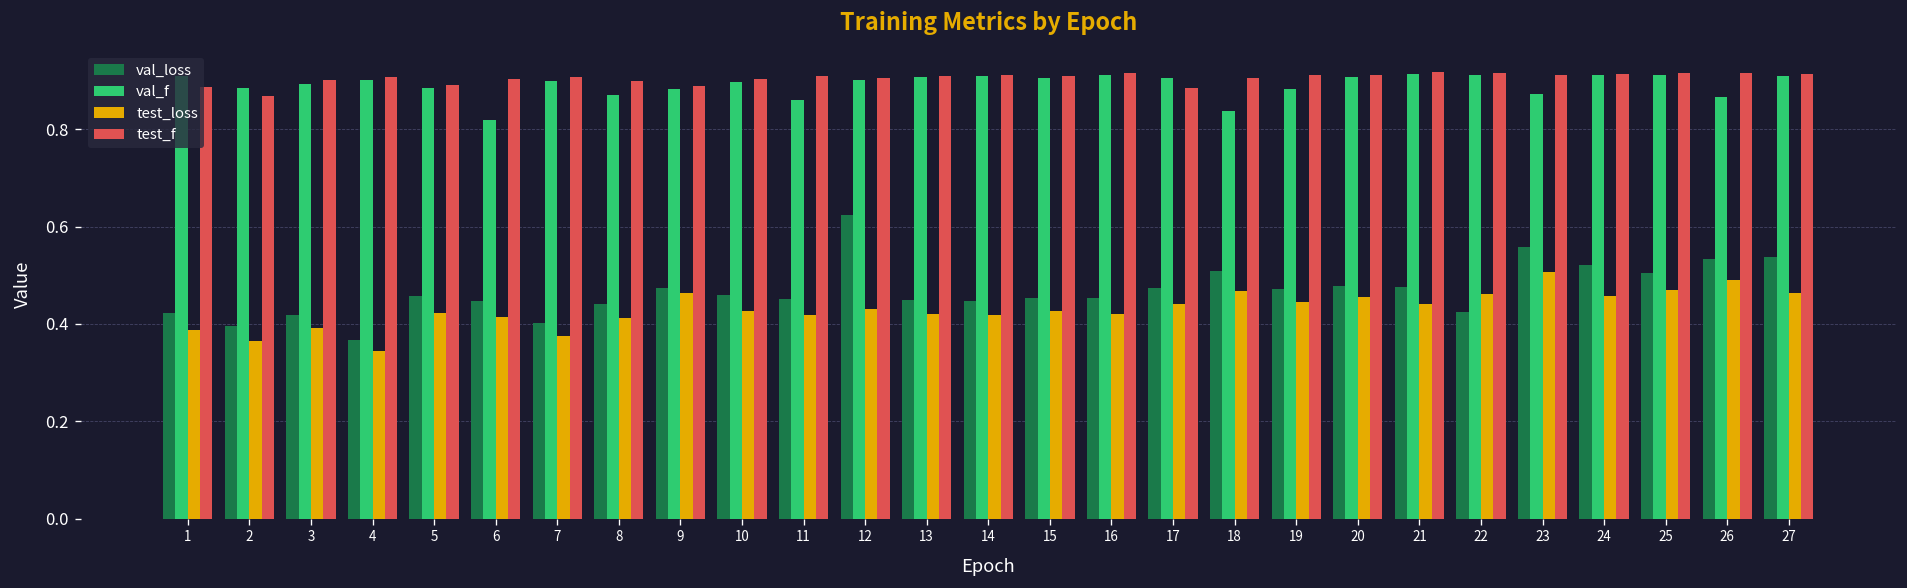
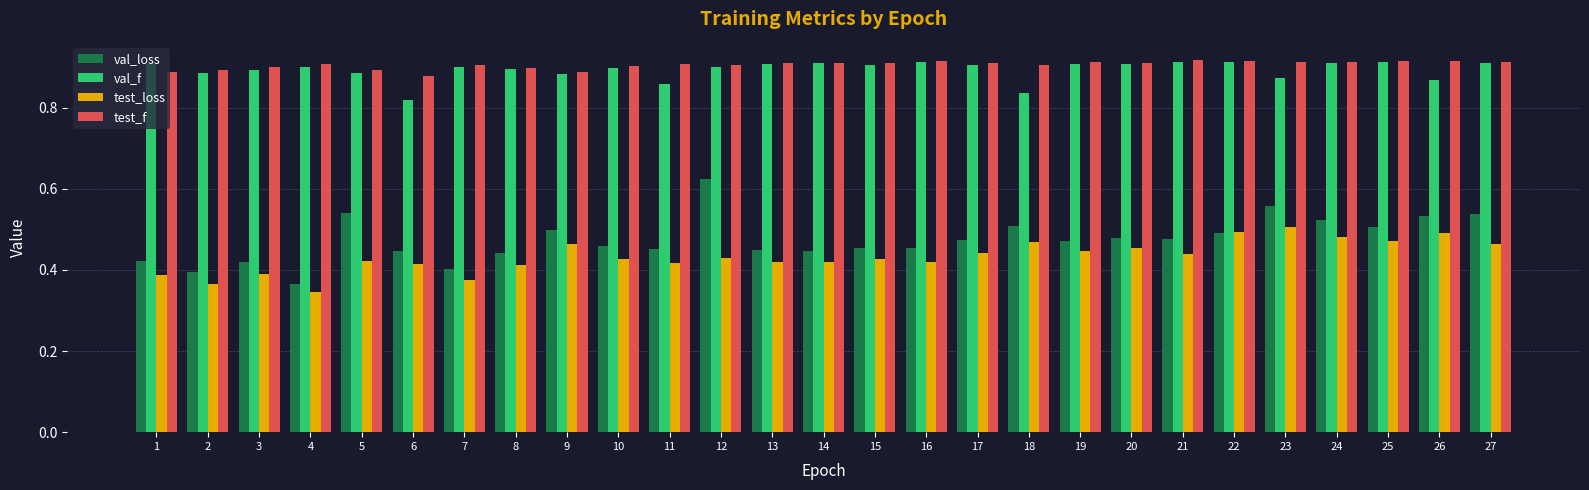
  {
    "val_loss": {
      "1": 0.42,
      "2": 0.40,
      "3": 0.42,
      "4": 0.37,
-     "5": 0.46,
+     "5": 0.54,
      "6": 0.45,
      "7": 0.40,
      "8": 0.44,
-     "9": 0.47,
+     "9": 0.50,
      "10": 0.46,
      "11": 0.45,
      "12": 0.62,
      "13": 0.45,
      "14": 0.45,
      "15": 0.45,
      "16": 0.45,
      "17": 0.47,
      "18": 0.51,
      "19": 0.47,
      "20": 0.48,
      "21": 0.48,
-     "22": 0.42,
+     "22": 0.49,
      "23": 0.56,
      "24": 0.52,
      "25": 0.51,
      "26": 0.53,
      "27": 0.54
    },
    "val_f": {
      "2": 0.88,
      "3": 0.89,
      "4": 0.90,
      "5": 0.89,
      "6": 0.82,
      "7": 0.90,
-     "8": 0.87,
+     "8": 0.89,
      "9": 0.88,
      "10": 0.90,
      "11": 0.86,
      "12": 0.90,
      "13": 0.91,
      "14": 0.91,
      "15": 0.91,
      "16": 0.91,
      "17": 0.91,
      "18": 0.84,
-     "19": 0.88,
+     "19": 0.91,
      "20": 0.91,
      "21": 0.91,
      "22": 0.91,
      "23": 0.87,
      "24": 0.91,
      "25": 0.91,
      "26": 0.87,
      "27": 0.91
    },
    "test_loss": {
      "1": 0.39,
      "2": 0.37,
      "3": 0.39,
      "4": 0.35,
      "5": 0.42,
      "6": 0.41,
      "7": 0.38,
      "8": 0.41,
      "9": 0.46,
      "10": 0.43,
      "11": 0.42,
      "12": 0.43,
      "13": 0.42,
      "14": 0.42,
      "15": 0.43,
      "16": 0.42,
      "17": 0.44,
      "18": 0.47,
      "19": 0.45,
      "20": 0.46,
      "21": 0.44,
-     "22": 0.46,
+     "22": 0.49,
      "23": 0.51,
-     "24": 0.46,
+     "24": 0.48,
      "25": 0.47,
      "26": 0.49,
      "27": 0.46
    },
    "test_f": {
      "1": 0.89,
-     "2": 0.87,
+     "2": 0.89,
      "3": 0.90,
      "4": 0.91,
      "5": 0.89,
-     "6": 0.90,
+     "6": 0.88,
      "7": 0.91,
      "8": 0.90,
      "9": 0.89,
      "10": 0.90,
      "11": 0.91,
      "12": 0.91,
      "13": 0.91,
      "14": 0.91,
      "15": 0.91,
      "16": 0.92,
-     "17": 0.88,
+     "17": 0.91,
      "18": 0.91,
      "19": 0.91,
      "20": 0.91,
      "21": 0.92,
      "22": 0.92,
      "23": 0.91,
      "24": 0.91,
      "25": 0.92,
      "26": 0.92,
      "27": 0.91
    }
  }
